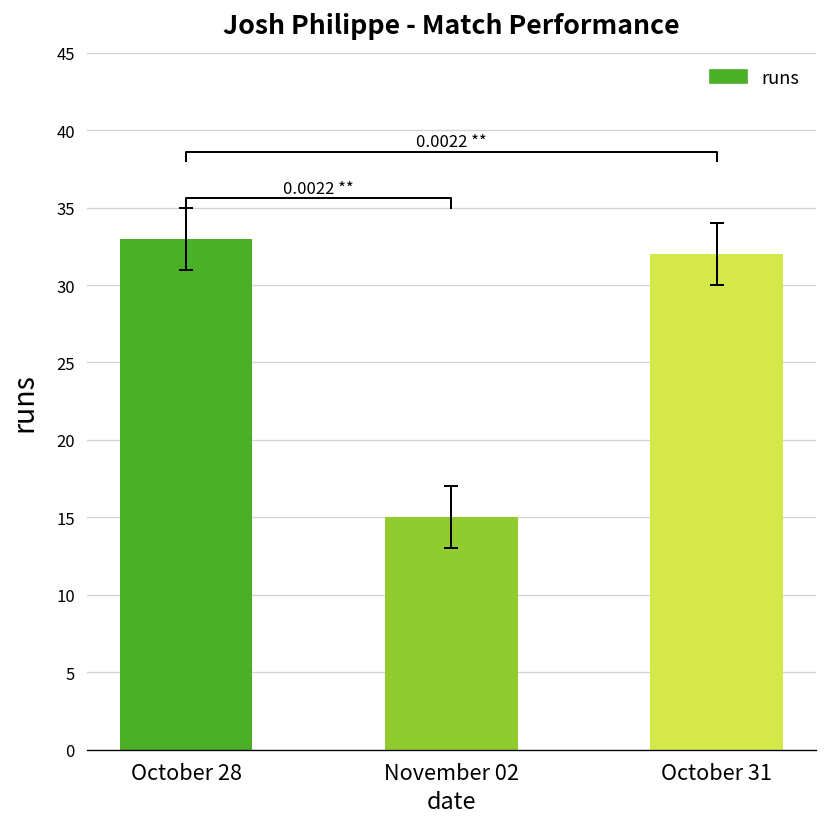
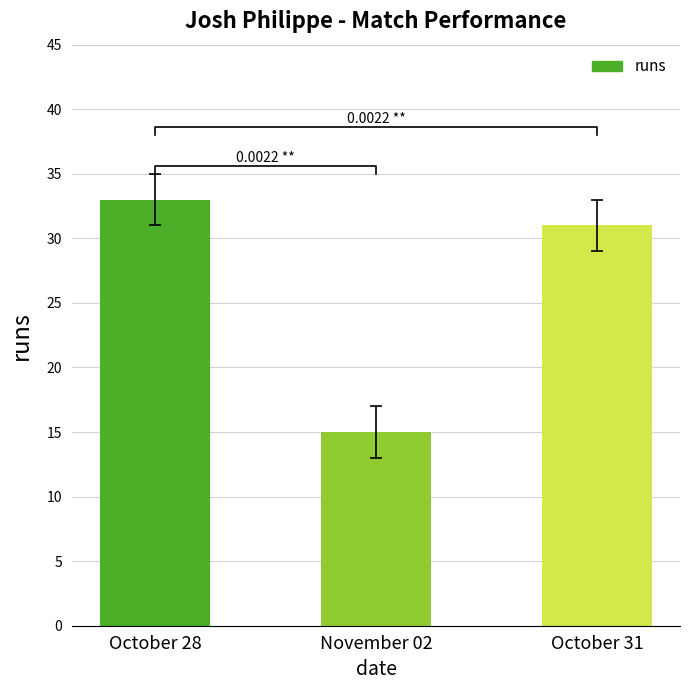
  {
    "runs": {
      "October 28": 33,
      "November 02": 15,
-     "October 31": 32
+     "October 31": 31
    }
  }
